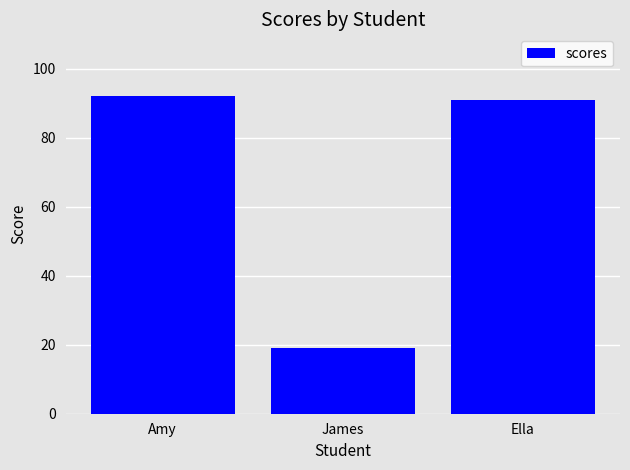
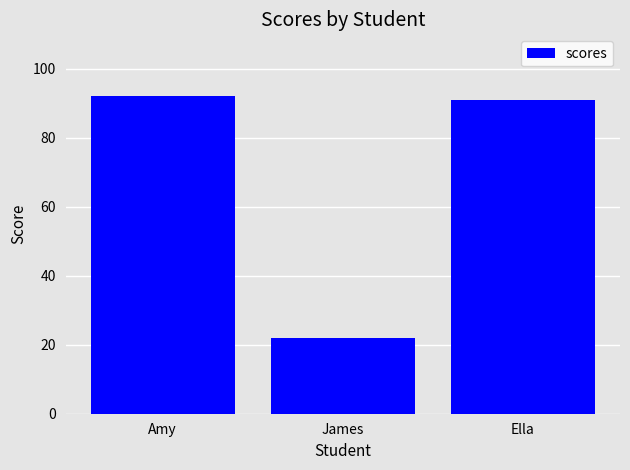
  {
    "Amy": 92,
-   "James": 19,
+   "James": 22,
    "Ella": 91
  }
